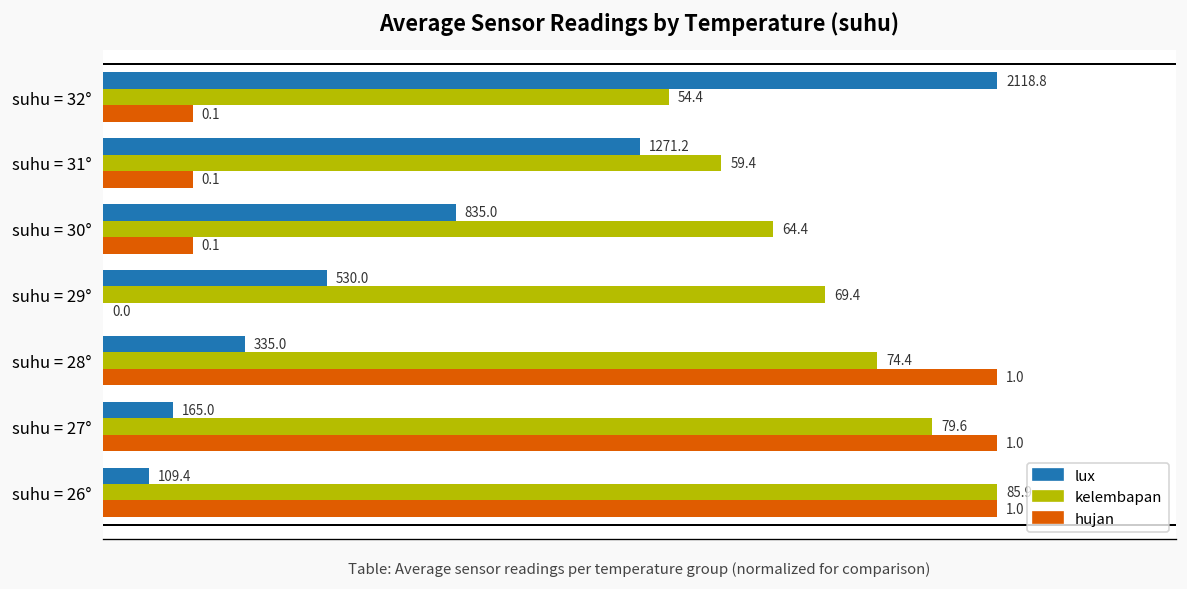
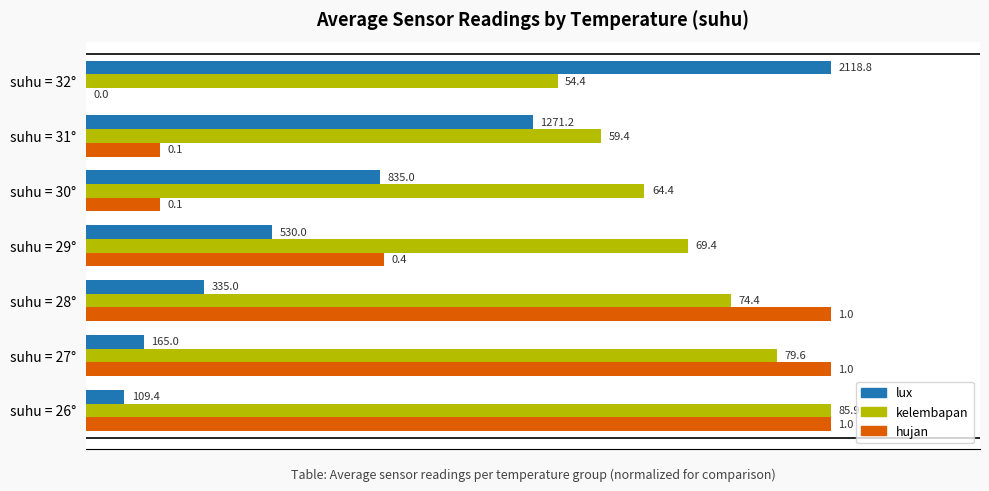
  {
    "hujan": {
-     "suhu = 32°": 0.1,
+     "suhu = 32°": 0.0,
      "suhu = 31°": 0.1,
      "suhu = 30°": 0.1,
-     "suhu = 29°": 0.0,
+     "suhu = 29°": 0.4,
      "suhu = 28°": 1.0,
      "suhu = 27°": 1.0,
      "suhu = 26°": 1.0
    }
  }
